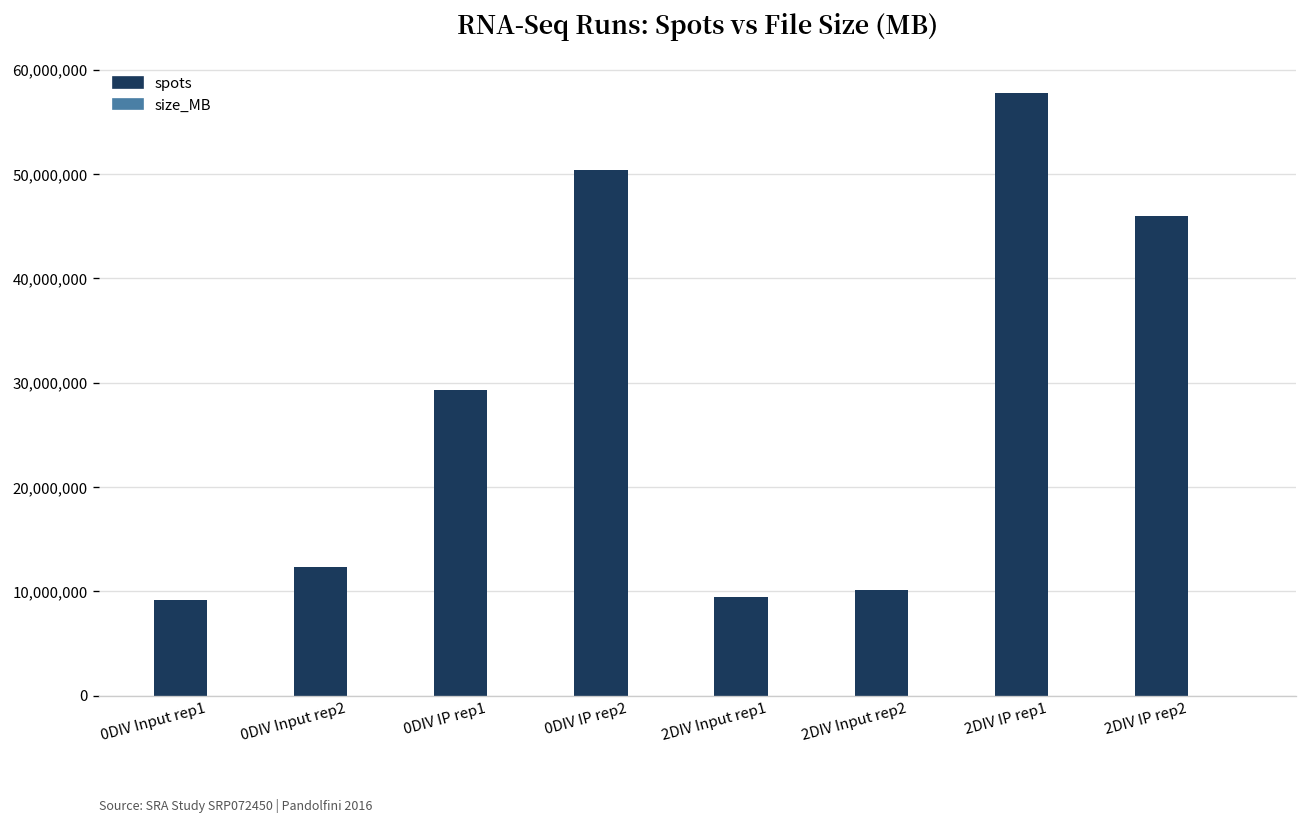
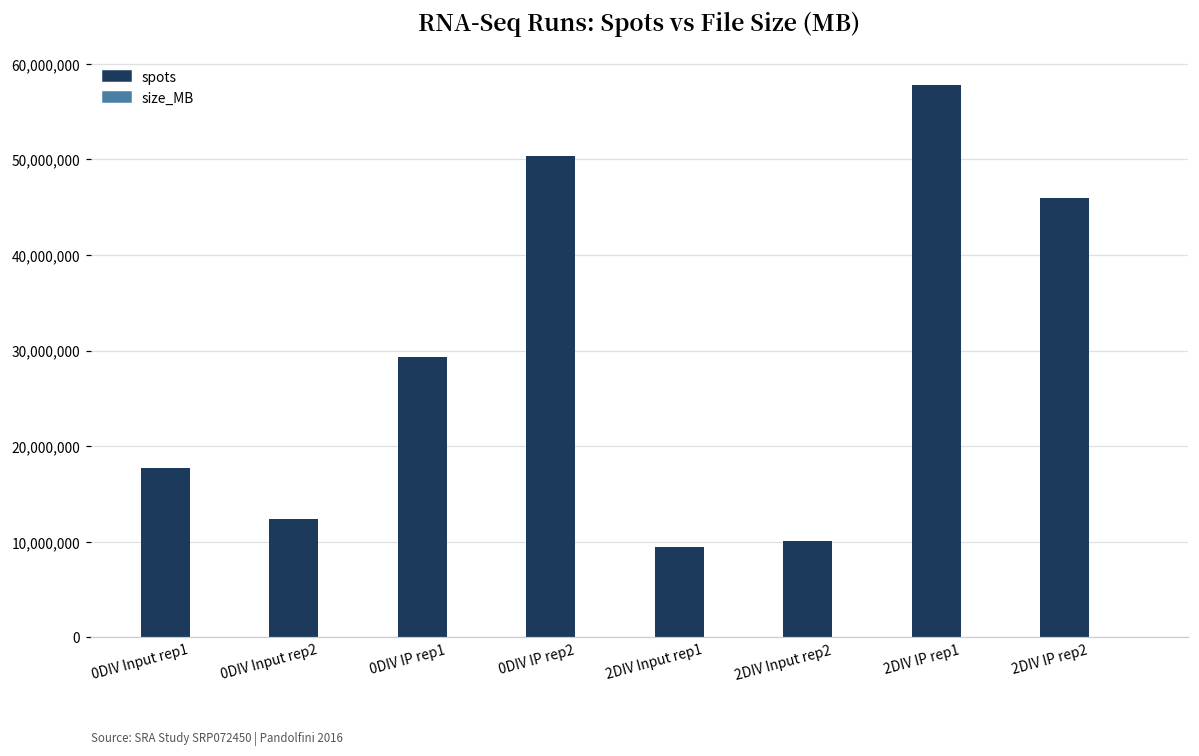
  {
    "spots": {
-     "0DIV Input rep1": "9,000,000",
+     "0DIV Input rep1": "18,000,000",
      "0DIV Input rep2": "12,000,000",
      "0DIV IP rep1": "29,000,000",
      "0DIV IP rep2": "50,000,000",
      "2DIV Input rep1": "9,000,000",
      "2DIV Input rep2": "10,000,000",
      "2DIV IP rep1": "58,000,000",
      "2DIV IP rep2": "46,000,000"
    }
  }
